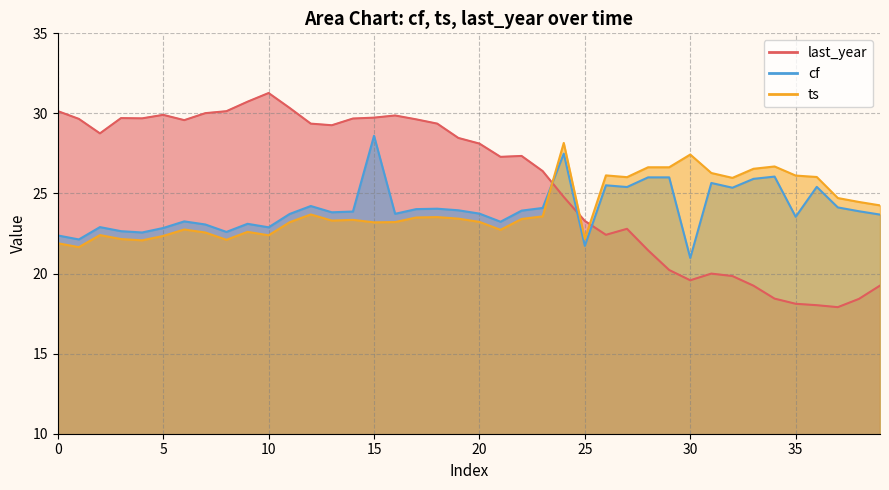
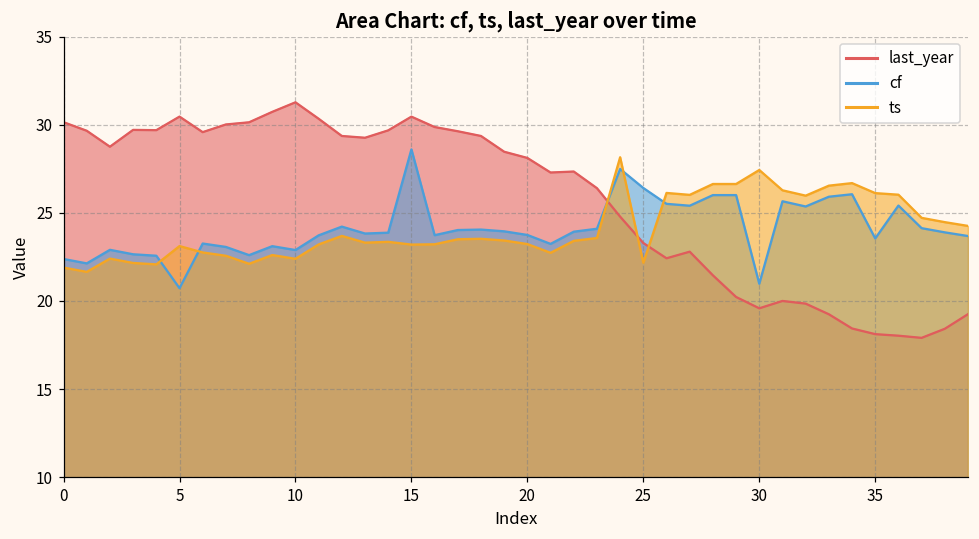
  {
    "last_year": {
      "0": 30.1,
-     "5": 29.9,
+     "5": 30.5,
      "10": 31.3,
-     "15": 29.7,
+     "15": 30.5,
      "20": 28.1,
      "25": 23.3,
      "30": 19.6,
      "35": 18.1
    },
    "cf": {
      "0": 22.4,
-     "5": 22.8,
+     "5": 20.7,
      "10": 22.9,
      "15": 28.6,
      "20": 23.7,
-     "25": 21.7,
+     "25": 26.4,
      "30": 21.0,
      "35": 23.5
    },
    "ts": {
      "0": 21.9,
-     "5": 22.3,
+     "5": 23.1,
      "10": 22.4,
      "15": 23.2,
      "20": 23.2,
      "25": 22.2,
      "30": 27.4,
      "35": 26.1
    }
  }
